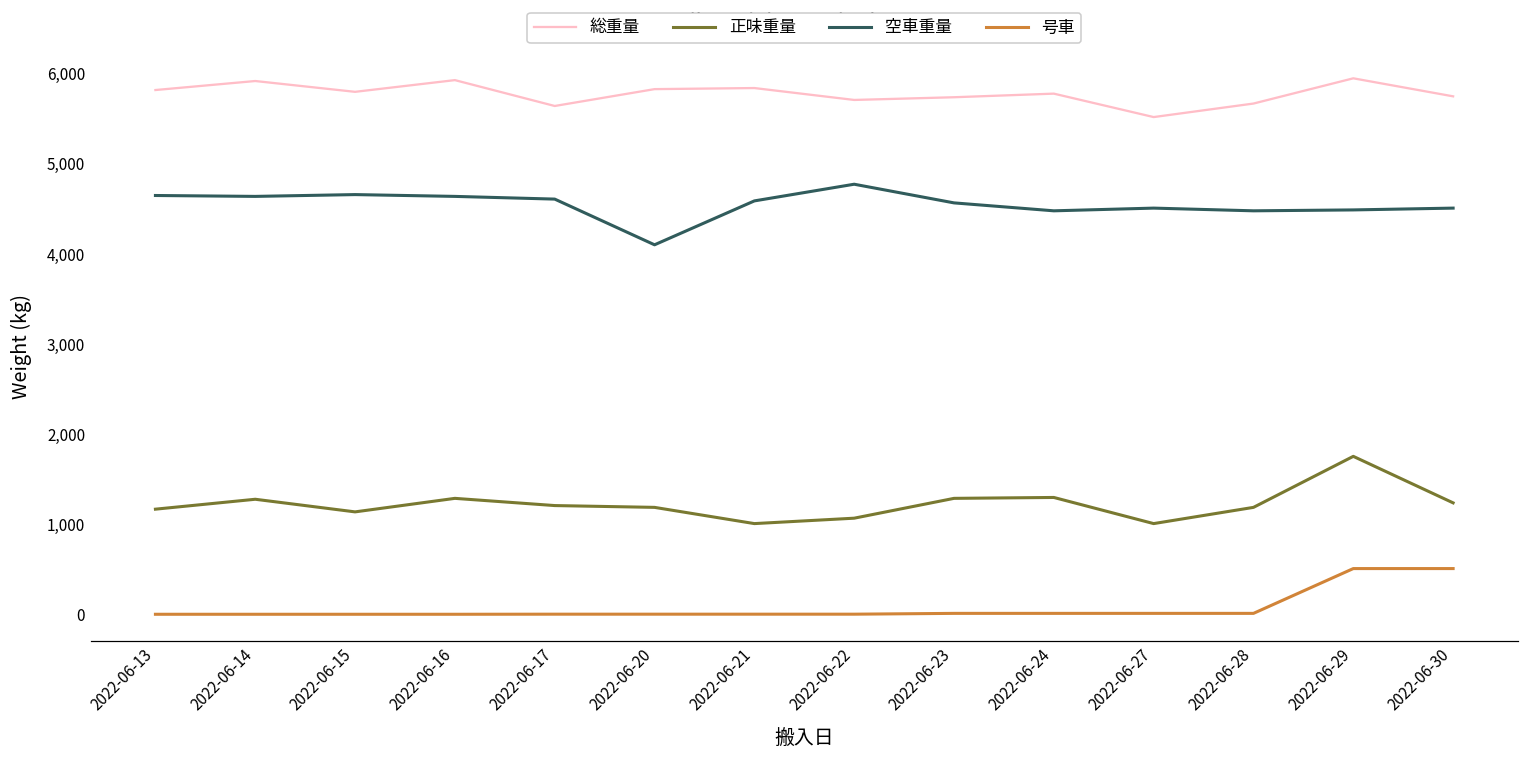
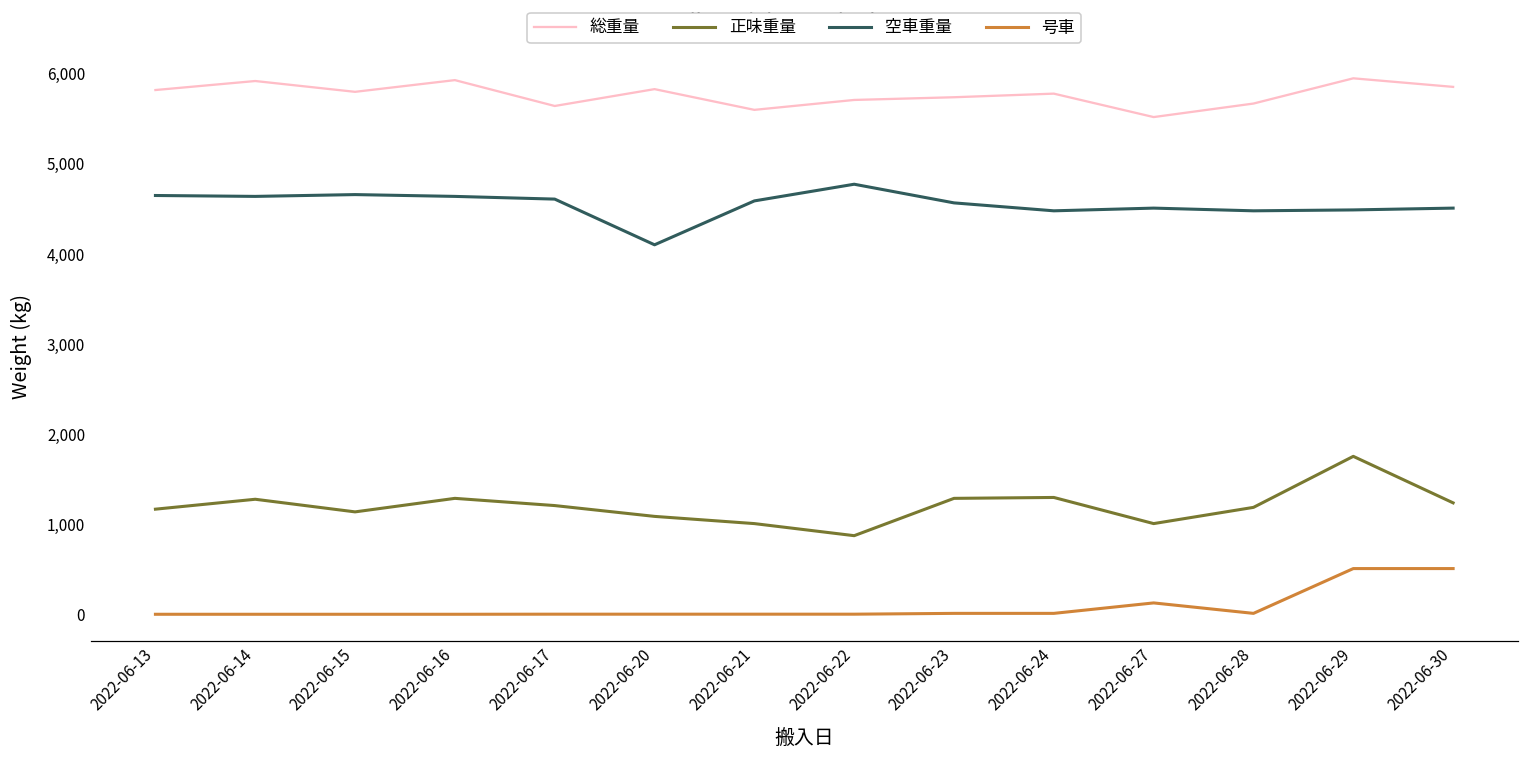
  {
    "総重量": {
      "2022-06-13": "5,800",
      "2022-06-14": "5,900",
      "2022-06-15": "5,800",
      "2022-06-16": "5,900",
      "2022-06-17": "5,600",
      "2022-06-20": "5,800",
-     "2022-06-21": "5,800",
+     "2022-06-21": "5,600",
      "2022-06-22": "5,700",
      "2022-06-23": "5,700",
      "2022-06-24": "5,800",
      "2022-06-27": "5,500",
      "2022-06-28": "5,700",
      "2022-06-29": "6,000",
-     "2022-06-30": "5,800"
+     "2022-06-30": "5,900"
    },
    "正味重量": {
      "2022-06-13": "1,200",
      "2022-06-14": "1,300",
      "2022-06-15": "1,100",
      "2022-06-16": "1,300",
      "2022-06-17": "1,200",
-     "2022-06-20": "1,200",
+     "2022-06-20": "1,100",
      "2022-06-21": "1,000",
-     "2022-06-22": "1,100",
+     "2022-06-22": "900",
      "2022-06-23": "1,300",
      "2022-06-24": "1,300",
      "2022-06-27": "1,000",
      "2022-06-28": "1,200",
      "2022-06-29": "1,800",
      "2022-06-30": "1,200"
    },
    "空車重量": {
      "2022-06-13": "4,700",
      "2022-06-14": "4,600",
      "2022-06-15": "4,700",
      "2022-06-16": "4,600",
      "2022-06-17": "4,600",
      "2022-06-20": "4,100",
      "2022-06-21": "4,600",
      "2022-06-22": "4,800",
      "2022-06-23": "4,600",
      "2022-06-24": "4,500",
      "2022-06-27": "4,500",
      "2022-06-28": "4,500",
      "2022-06-29": "4,500",
      "2022-06-30": "4,500"
    },
    "号車": {
      "2022-06-13": "0",
      "2022-06-14": "0",
      "2022-06-15": "0",
      "2022-06-16": "0",
      "2022-06-17": "0",
      "2022-06-20": "0",
      "2022-06-21": "0",
      "2022-06-22": "0",
      "2022-06-23": "0",
      "2022-06-24": "0",
-     "2022-06-27": "0",
+     "2022-06-27": "100",
      "2022-06-28": "0",
      "2022-06-29": "500",
      "2022-06-30": "500"
    }
  }
